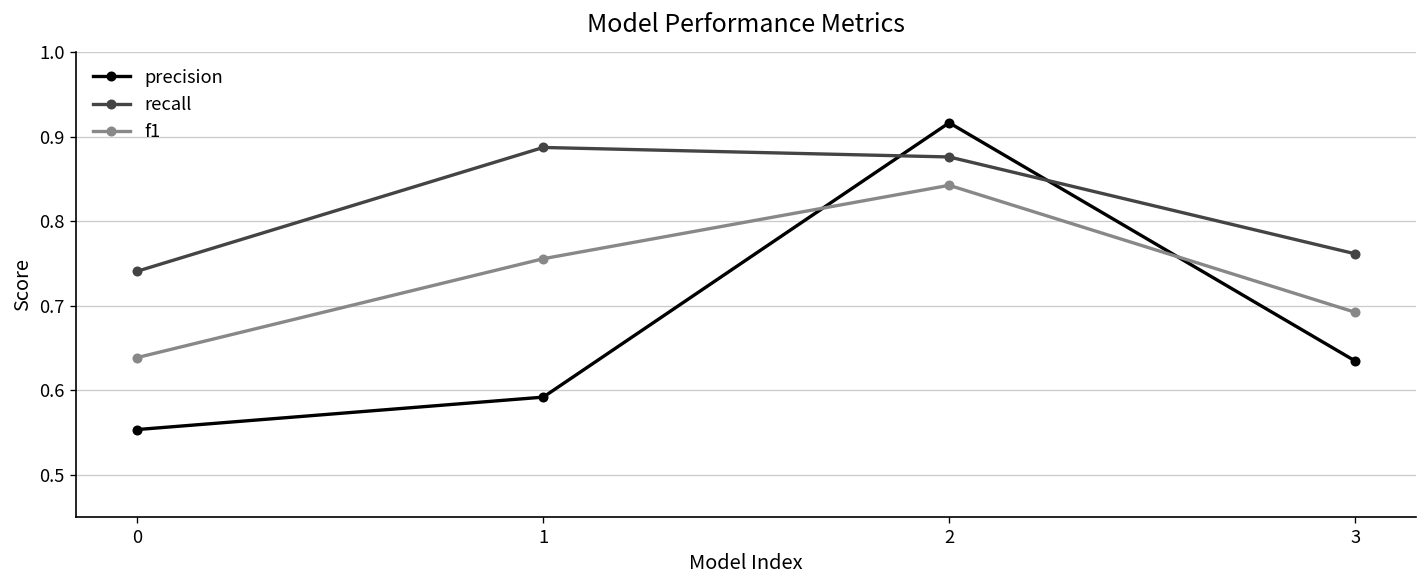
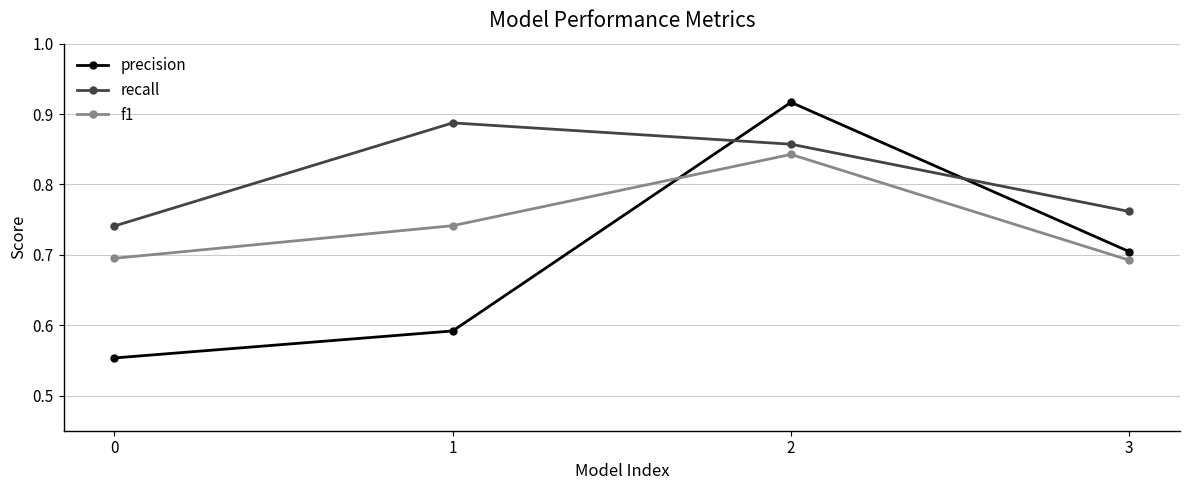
  {
    "precision": {
      "0": 0.55,
      "1": 0.59,
      "2": 0.92,
-     "3": 0.63
+     "3": 0.70
    },
    "recall": {
      "0": 0.74,
      "1": 0.89,
-     "2": 0.88,
+     "2": 0.86,
      "3": 0.76
    },
    "f1": {
-     "0": 0.64,
-     "1": 0.76,
+     "0": 0.70,
+     "1": 0.74,
      "2": 0.84,
      "3": 0.69
    }
  }
